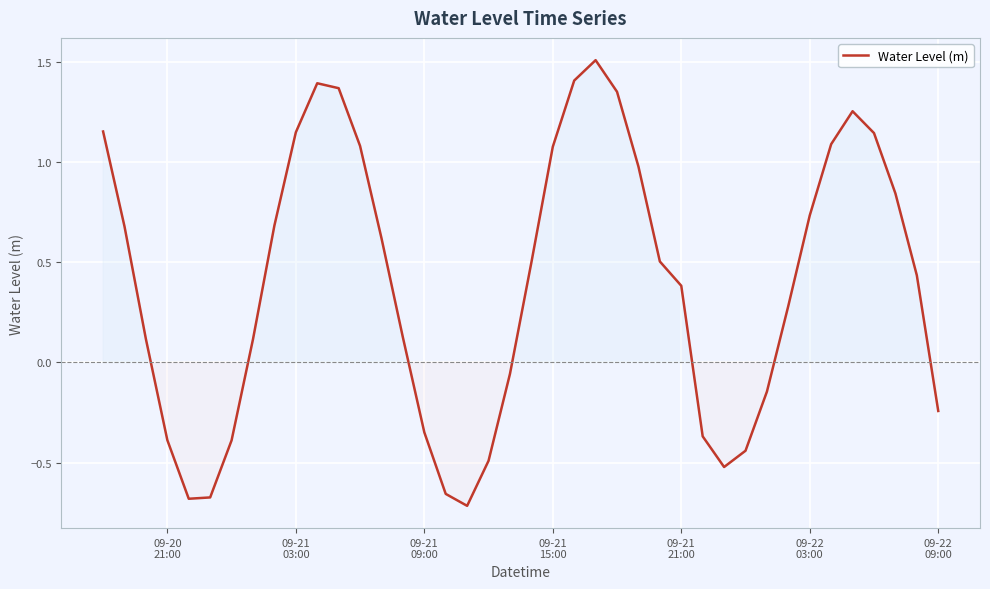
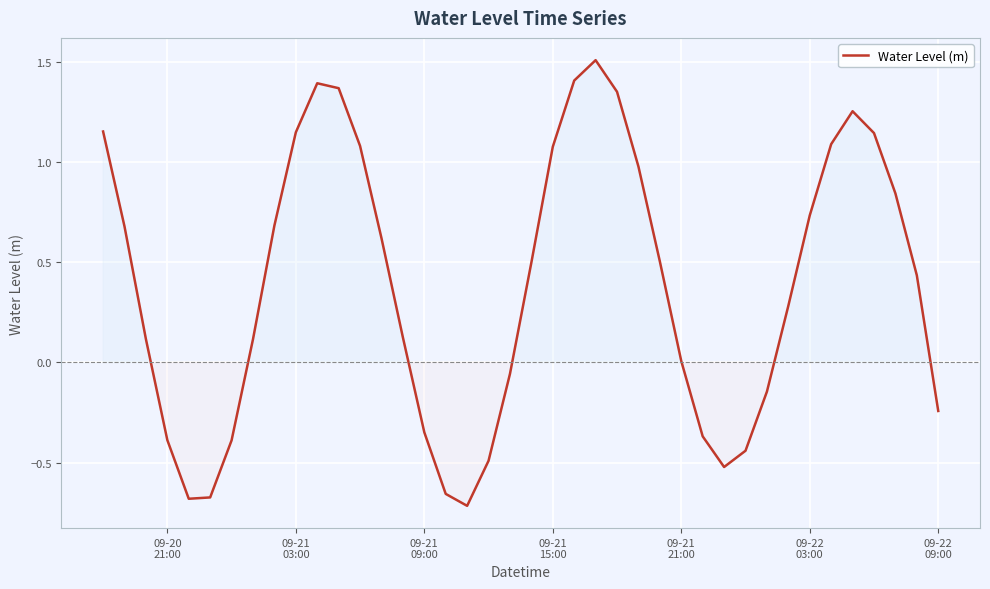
  {
    "09-20 21:00": -0.39,
    "09-21 03:00": 1.15,
    "09-21 09:00": -0.35,
    "09-21 15:00": 1.08,
-   "09-21 21:00": 0.38,
+   "09-21 21:00": 0.01,
    "09-22 03:00": 0.73,
    "09-22 09:00": -0.24
  }
